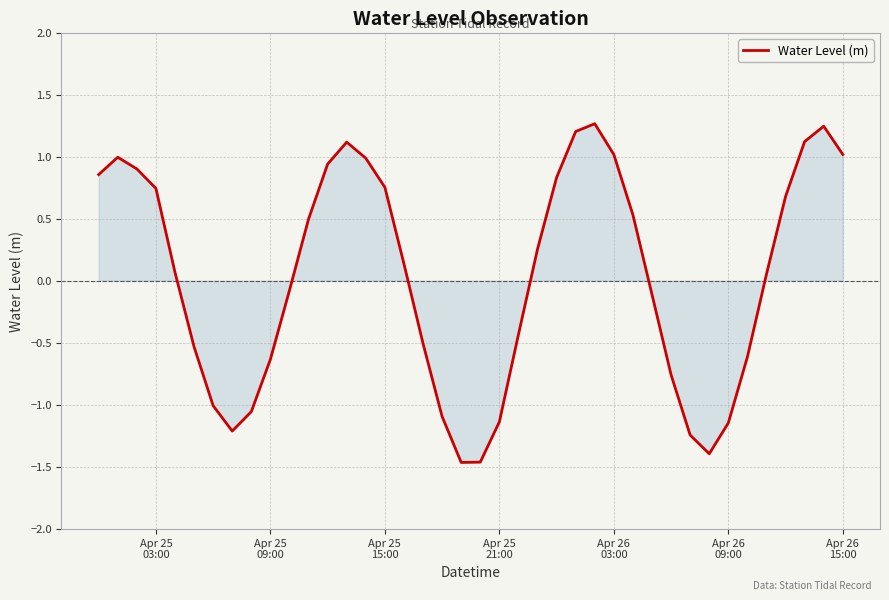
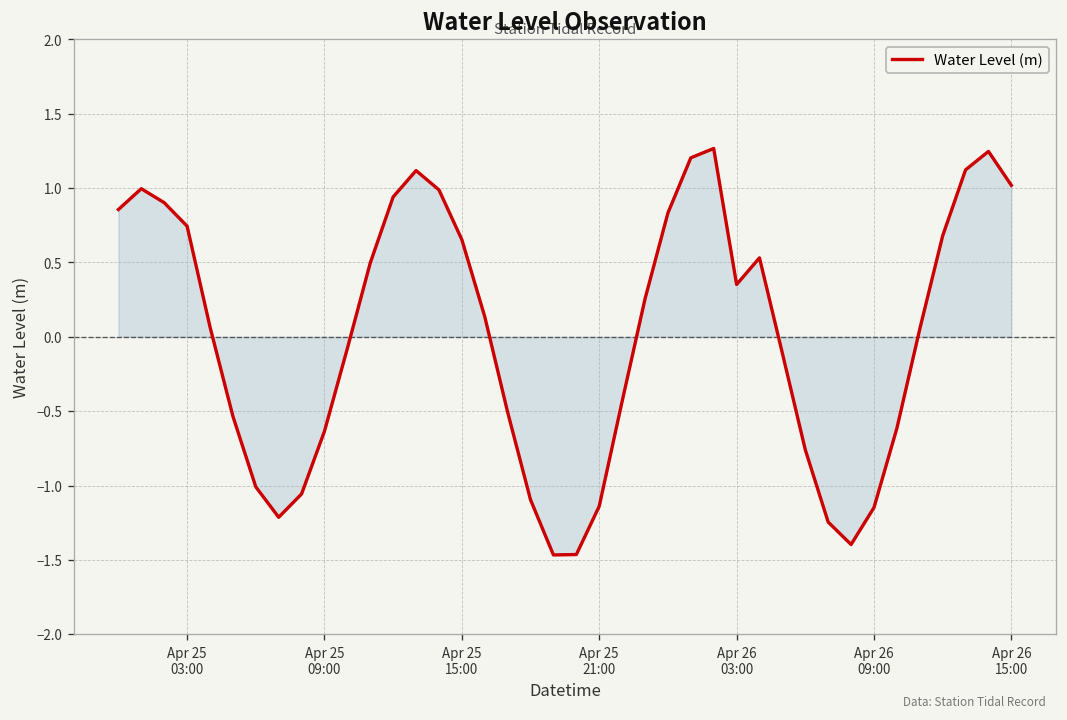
  {
    "Water Level (m)": {
      "Apr 25 09:00": -0.63,
-     "Apr 25 15:00": 0.75,
+     "Apr 25 15:00": 0.65,
      "Apr 25 21:00": -1.14,
-     "Apr 26 03:00": 1.02,
+     "Apr 26 03:00": 0.35,
      "Apr 26 09:00": -1.15
    }
  }
